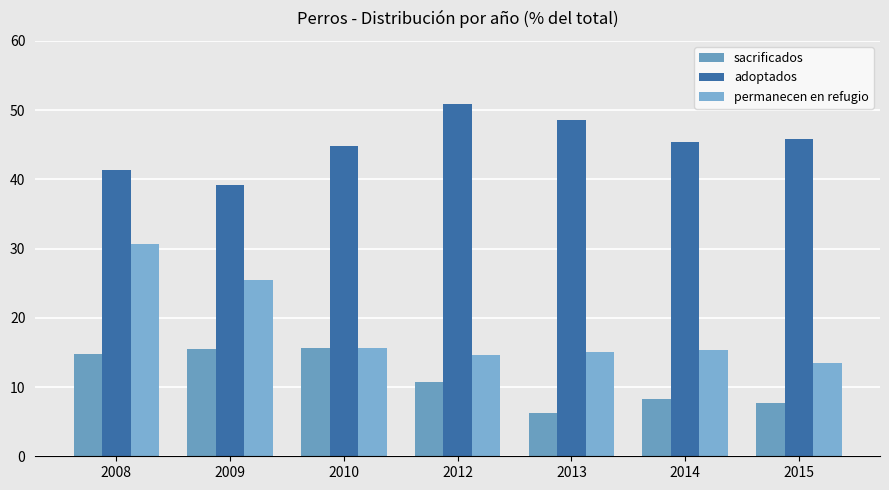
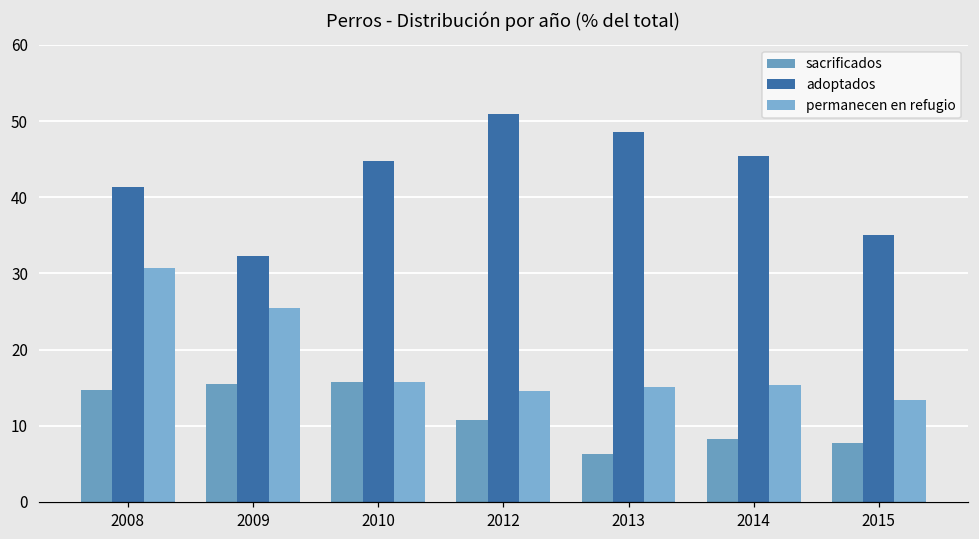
  {
    "adoptados": {
      "2008": 41,
-     "2009": 39,
+     "2009": 32,
      "2010": 45,
      "2012": 51,
      "2013": 49,
      "2014": 45,
-     "2015": 46
+     "2015": 35
    }
  }
